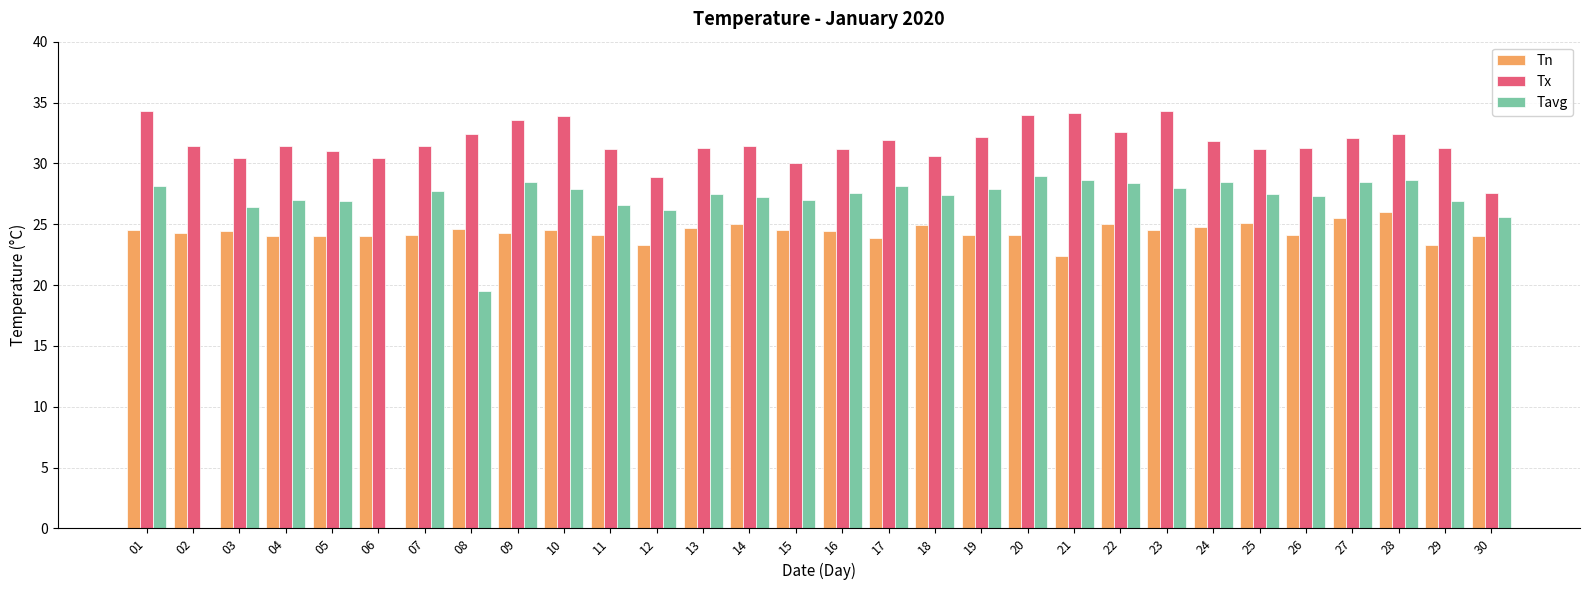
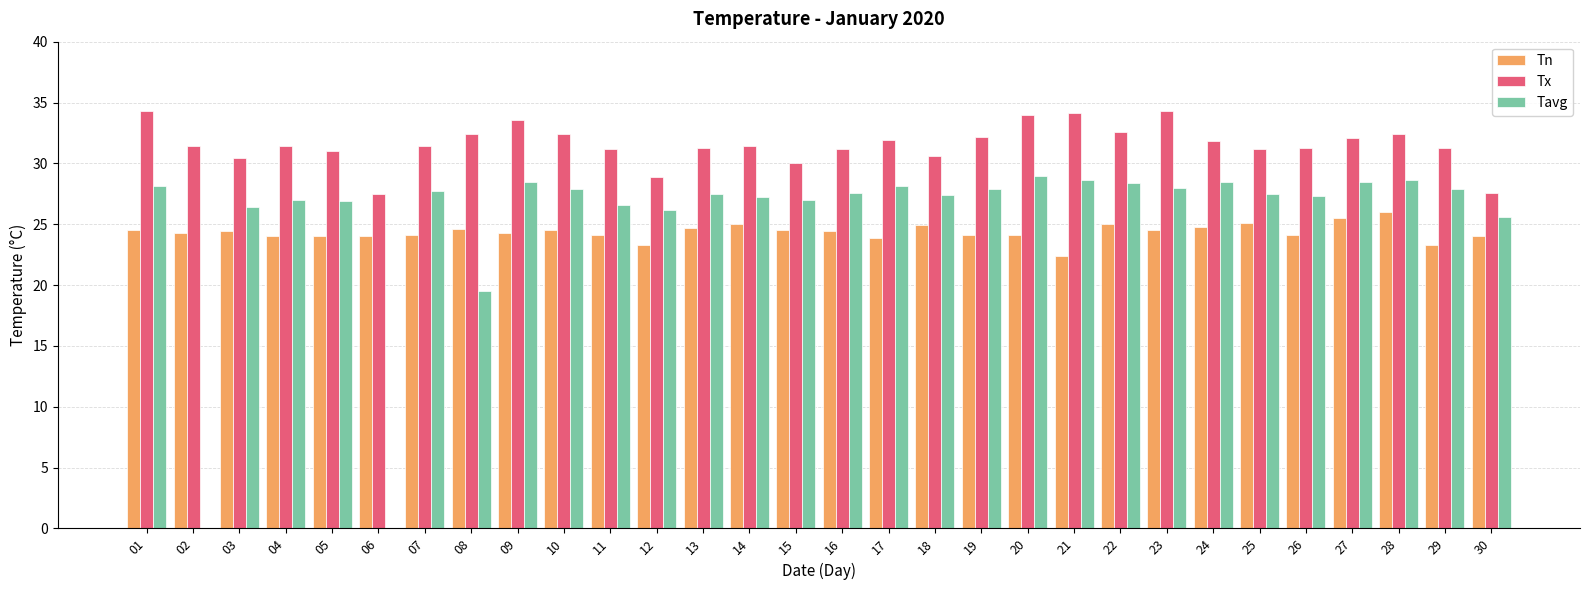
  {
    "Tn": {
      "01": 24.5,
      "02": 24.3,
      "03": 24.4,
      "04": 24.0,
      "05": 24.0,
      "06": 24.0,
      "07": 24.1,
      "08": 24.6,
      "09": 24.3,
      "10": 24.5,
      "11": 24.1,
      "12": 23.3,
      "13": 24.7,
      "14": 25.0,
      "15": 24.5,
      "16": 24.4,
      "17": 23.9,
      "18": 24.9,
      "19": 24.1,
      "20": 24.1,
      "21": 22.4,
      "22": 25.0,
      "23": 24.5,
      "24": 24.8,
      "25": 25.1,
      "26": 24.1,
      "27": 25.5,
      "28": 26.0,
      "29": 23.3,
      "30": 24.0
    },
    "Tx": {
      "01": 34.3,
      "02": 31.4,
      "03": 30.4,
      "04": 31.4,
      "05": 31.0,
-     "06": 30.4,
+     "06": 27.5,
      "07": 31.4,
      "08": 32.4,
      "09": 33.6,
-     "10": 33.9,
+     "10": 32.4,
      "11": 31.2,
      "12": 28.9,
      "13": 31.3,
      "14": 31.4,
      "15": 30.0,
      "16": 31.2,
      "17": 31.9,
      "18": 30.6,
      "19": 32.2,
      "20": 34.0,
      "21": 34.1,
      "22": 32.6,
      "23": 34.3,
      "24": 31.8,
      "25": 31.2,
      "26": 31.3,
      "27": 32.1,
      "28": 32.4,
      "29": 31.3,
      "30": 27.6
    },
    "Tavg": {
      "01": 28.1,
      "02": 0.0,
      "03": 26.4,
      "04": 27.0,
      "05": 26.9,
      "06": 0.0,
      "07": 27.7,
      "08": 19.5,
      "09": 28.5,
      "10": 27.9,
      "11": 26.6,
      "12": 26.2,
      "13": 27.5,
      "14": 27.2,
      "15": 27.0,
      "16": 27.6,
      "17": 28.1,
      "18": 27.4,
      "19": 27.9,
      "20": 29.0,
      "21": 28.6,
      "22": 28.4,
      "23": 28.0,
      "24": 28.5,
      "25": 27.5,
      "26": 27.3,
      "27": 28.5,
      "28": 28.6,
-     "29": 26.9,
+     "29": 27.9,
      "30": 25.6
    }
  }
